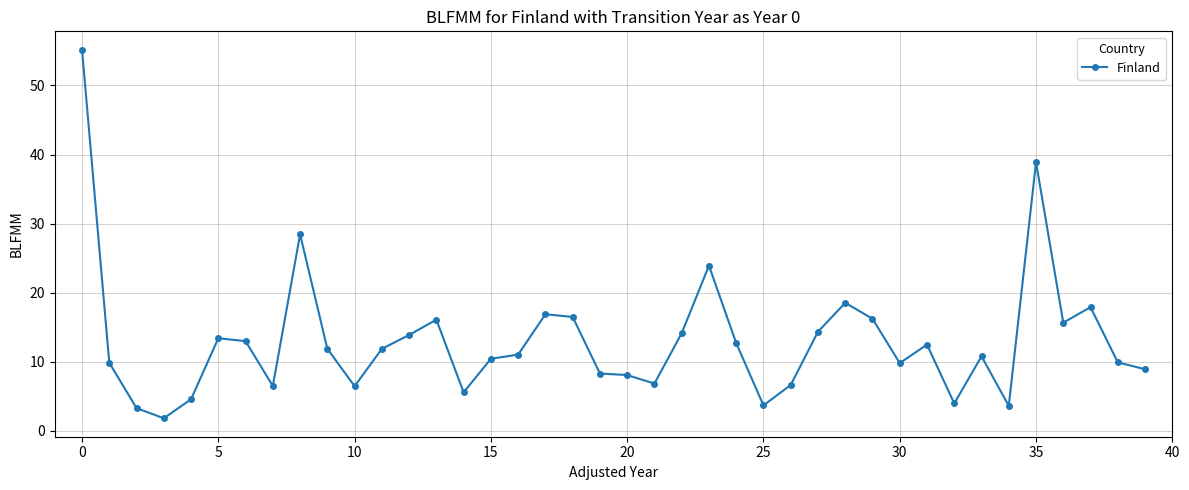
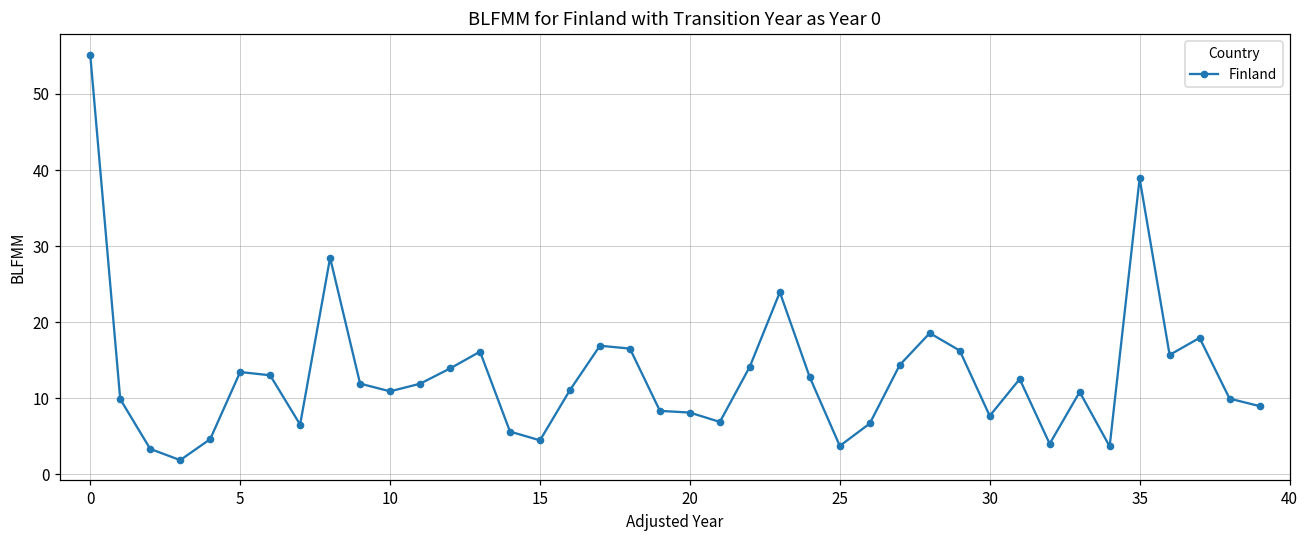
  {
    "0": 55,
    "5": 13,
-   "10": 6,
-   "15": 10,
+   "10": 11,
+   "15": 4,
    "20": 8,
    "25": 4,
-   "30": 10,
+   "30": 8,
    "35": 39
  }
